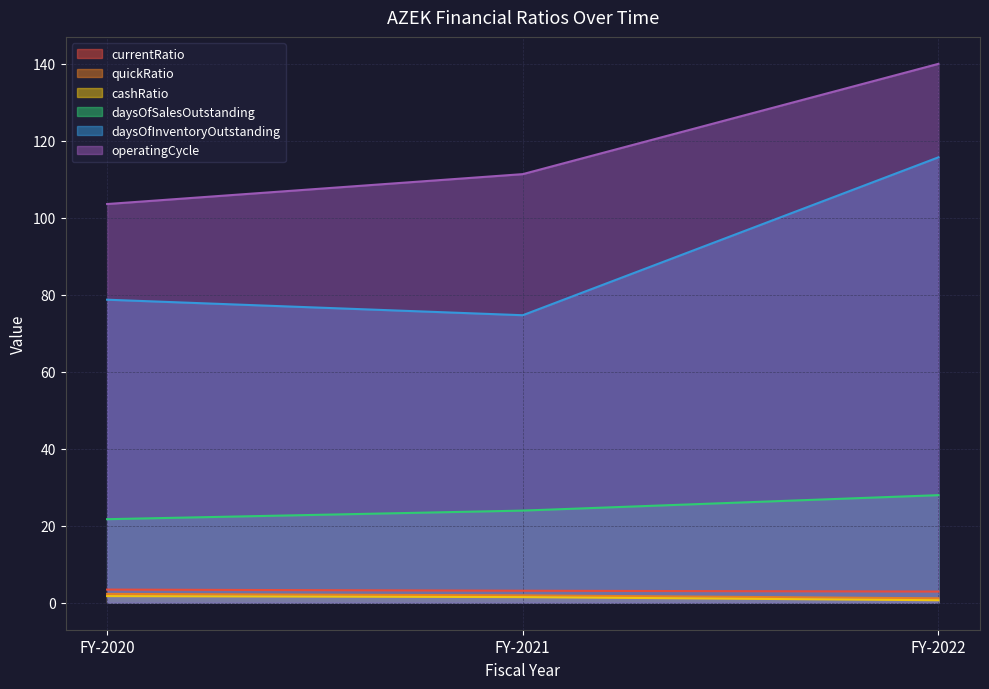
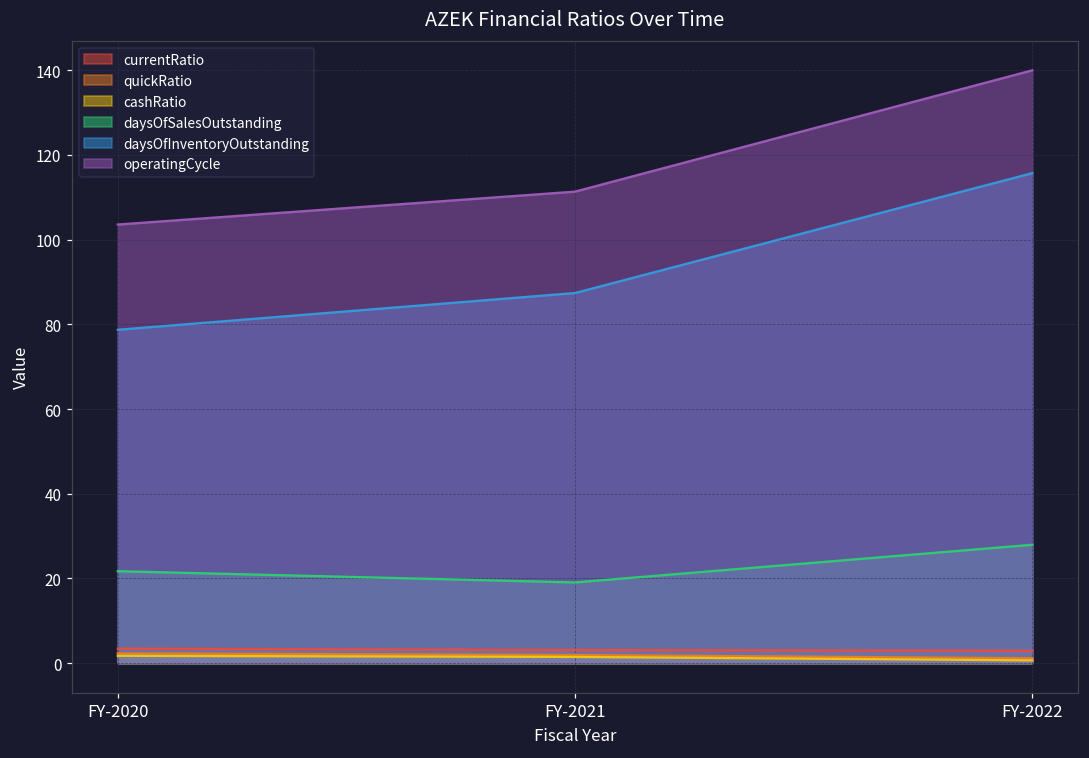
  {
    "daysOfSalesOutstanding": {
      "FY-2020": 22,
-     "FY-2021": 24,
+     "FY-2021": 19,
      "FY-2022": 28
    },
    "daysOfInventoryOutstanding": {
      "FY-2020": 79,
-     "FY-2021": 75,
+     "FY-2021": 87,
      "FY-2022": 116
    },
    "operatingCycle": {
      "FY-2020": 104,
      "FY-2021": 111,
      "FY-2022": 140
    }
  }
